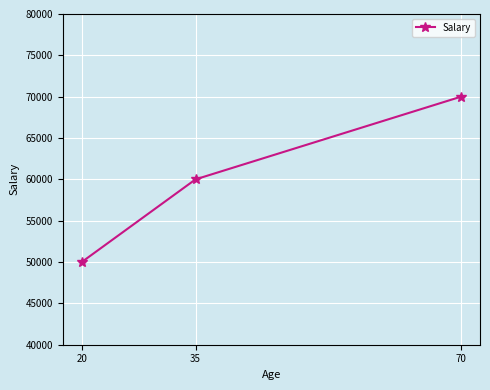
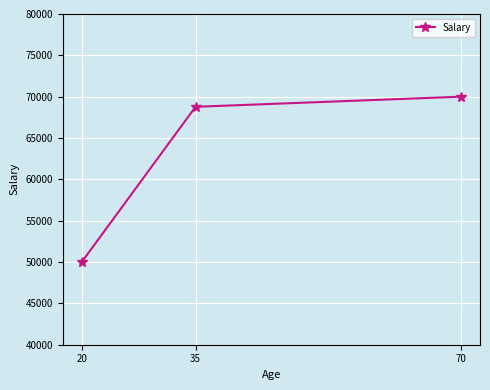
  {
    "20": 50000,
-   "35": 60000,
+   "35": 69000,
    "70": 70000
  }
